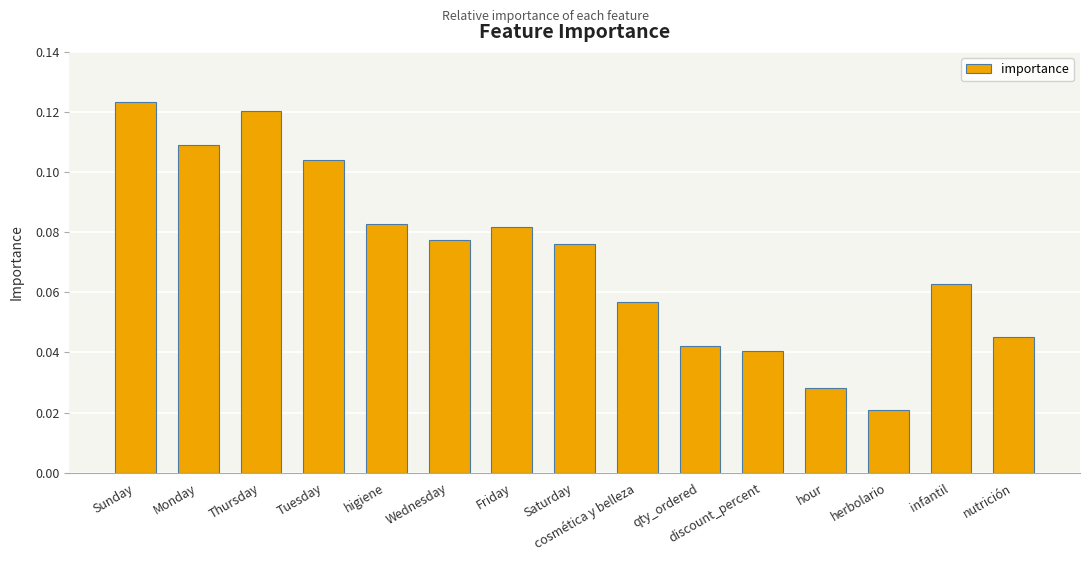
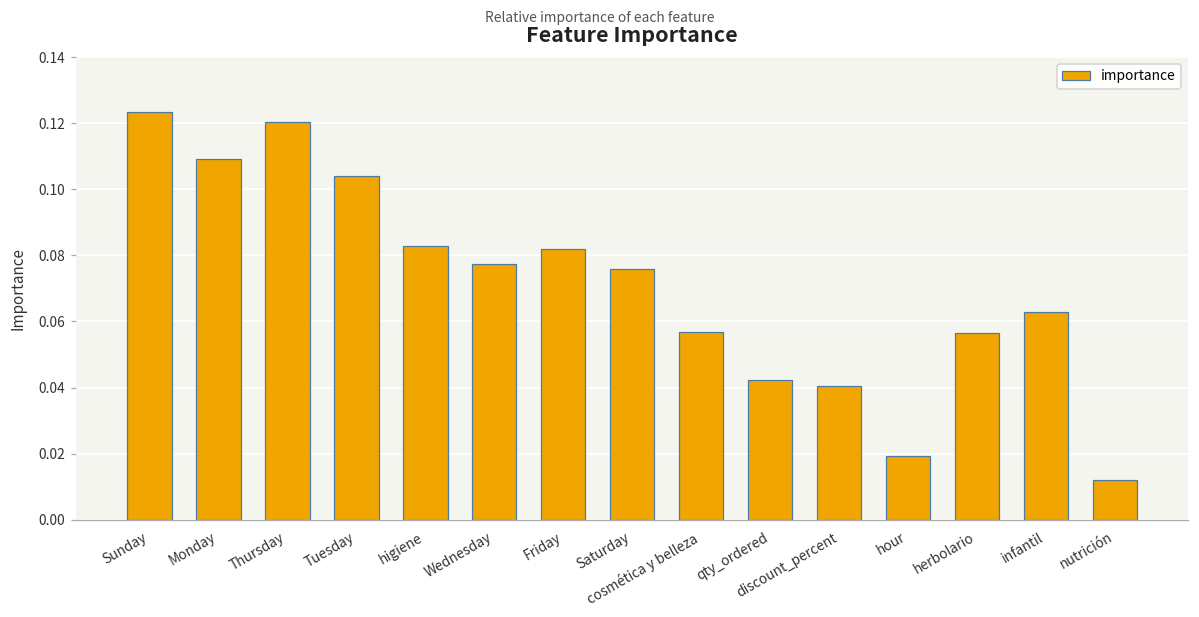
  {
    "Sunday": 0.123,
    "Monday": 0.109,
    "Thursday": 0.120,
    "Tuesday": 0.104,
    "higiene": 0.083,
    "Wednesday": 0.078,
    "Friday": 0.082,
    "Saturday": 0.076,
    "cosmética y belleza": 0.057,
    "qty_ordered": 0.042,
    "discount_percent": 0.040,
-   "hour": 0.028,
-   "herbolario": 0.021,
+   "hour": 0.019,
+   "herbolario": 0.057,
    "infantil": 0.063,
-   "nutrición": 0.045
+   "nutrición": 0.012
  }
